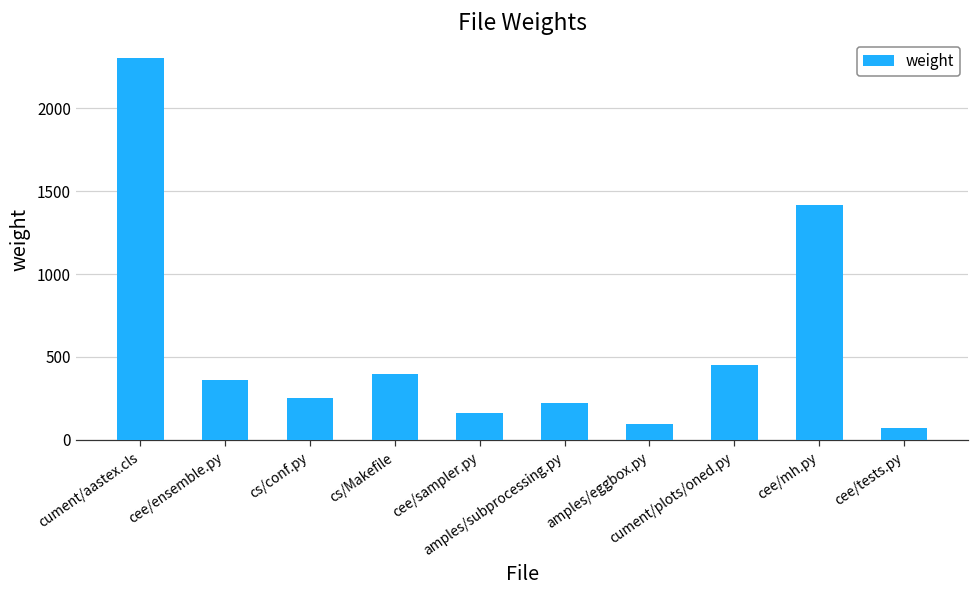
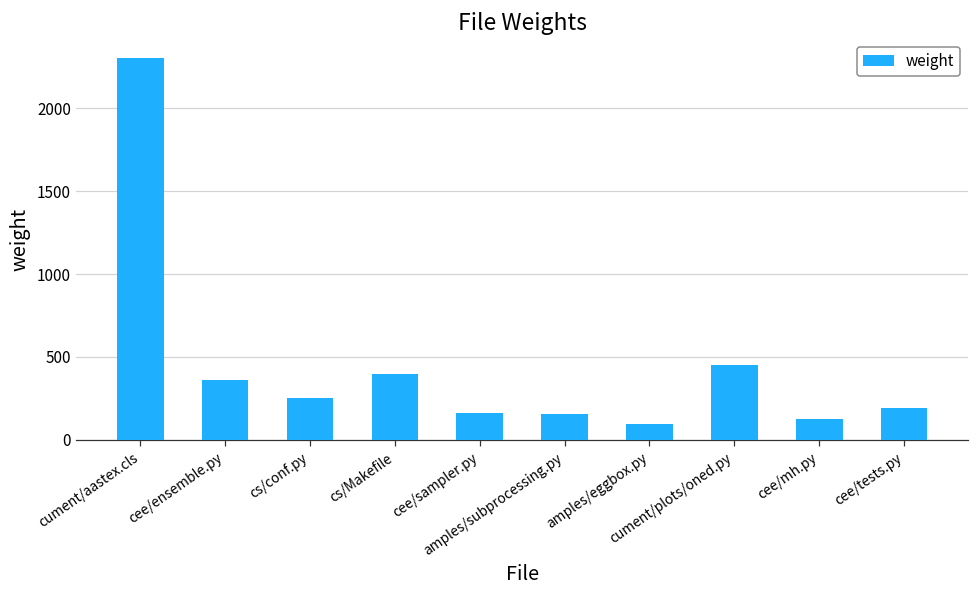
  {
    "cument/aastex.cls": 2310,
    "cee/ensemble.py": 360,
    "cs/conf.py": 250,
    "cs/Makefile": 390,
    "cee/sampler.py": 160,
-   "amples/subprocessing.py": 220,
+   "amples/subprocessing.py": 160,
    "amples/eggbox.py": 100,
    "cument/plots/oned.py": 450,
-   "cee/mh.py": 1420,
-   "cee/tests.py": 70
+   "cee/mh.py": 120,
+   "cee/tests.py": 190
  }
